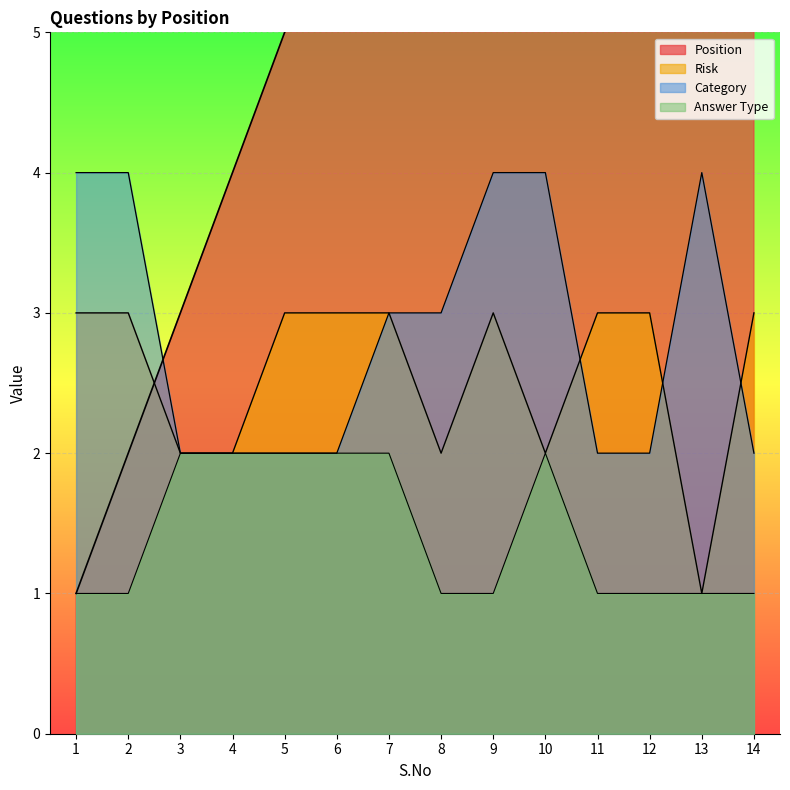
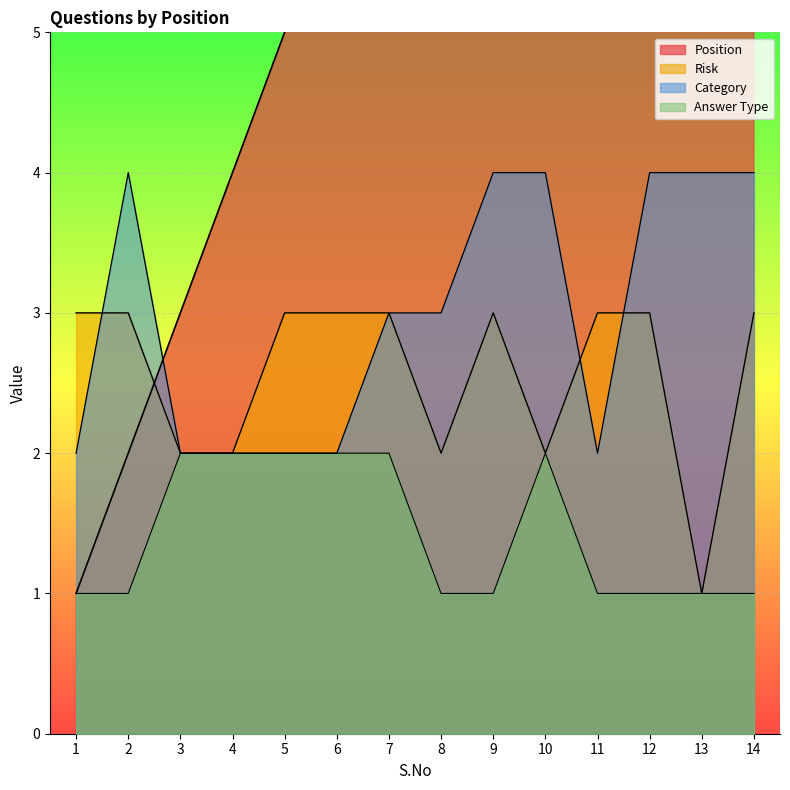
  {
    "Position": {
      "2": 2,
      "3": 3,
      "4": 4,
      "5": 5
    },
    "Risk": {
      "1": 3,
      "2": 3,
      "5": 3,
      "6": 3,
      "8": 2,
      "9": 3,
      "11": 3,
      "12": 3,
      "14": 3
    },
    "Category": {
-     "1": 4,
+     "1": 2,
      "2": 4,
      "8": 3,
      "9": 4,
      "10": 4,
      "11": 2,
-     "12": 2,
+     "12": 4,
      "13": 4,
-     "14": 2
+     "14": 4
    },
    "Answer Type": {
      "2": 1,
      "7": 2,
      "8": 1,
      "9": 1,
      "11": 1,
      "12": 1,
      "14": 1
    }
  }
